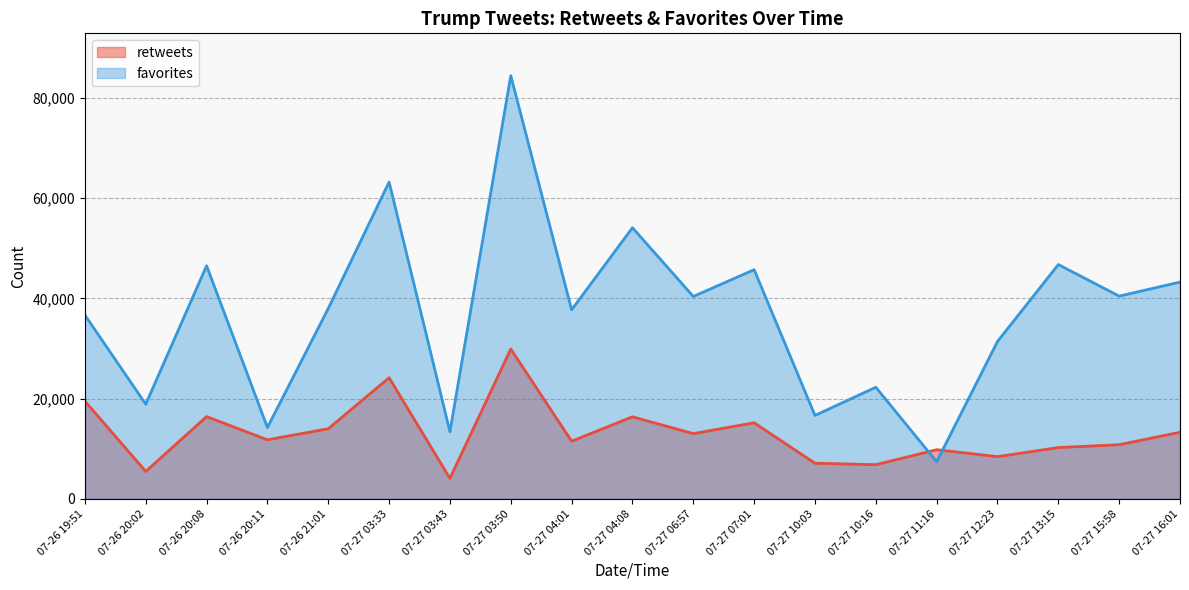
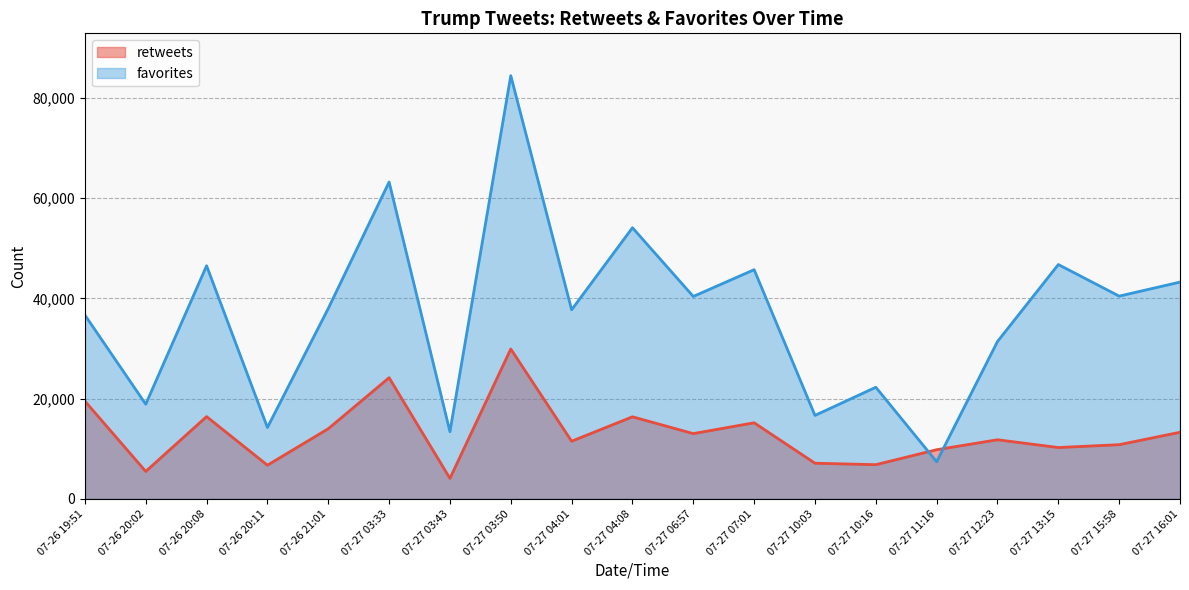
  {
    "retweets": {
      "07-26 19:51": "20,000",
      "07-26 20:02": "5,000",
      "07-26 20:08": "16,000",
-     "07-26 20:11": "12,000",
+     "07-26 20:11": "7,000",
      "07-26 21:01": "14,000",
      "07-27 03:33": "24,000",
      "07-27 03:43": "4,000",
      "07-27 03:50": "30,000",
      "07-27 04:01": "12,000",
      "07-27 04:08": "16,000",
      "07-27 06:57": "13,000",
      "07-27 07:01": "15,000",
      "07-27 10:03": "7,000",
      "07-27 10:16": "7,000",
      "07-27 11:16": "10,000",
-     "07-27 12:23": "8,000",
+     "07-27 12:23": "12,000",
      "07-27 13:15": "10,000",
      "07-27 15:58": "11,000",
      "07-27 16:01": "13,000"
    },
    "favorites": {
      "07-26 19:51": "37,000",
      "07-26 20:02": "19,000",
      "07-26 20:08": "47,000",
      "07-26 20:11": "14,000",
      "07-26 21:01": "38,000",
      "07-27 03:33": "63,000",
      "07-27 03:43": "13,000",
      "07-27 03:50": "84,000",
      "07-27 04:01": "38,000",
      "07-27 04:08": "54,000",
      "07-27 06:57": "40,000",
      "07-27 07:01": "46,000",
      "07-27 10:03": "17,000",
      "07-27 10:16": "22,000",
      "07-27 11:16": "7,000",
      "07-27 12:23": "31,000",
      "07-27 13:15": "47,000",
      "07-27 15:58": "40,000",
      "07-27 16:01": "43,000"
    }
  }
